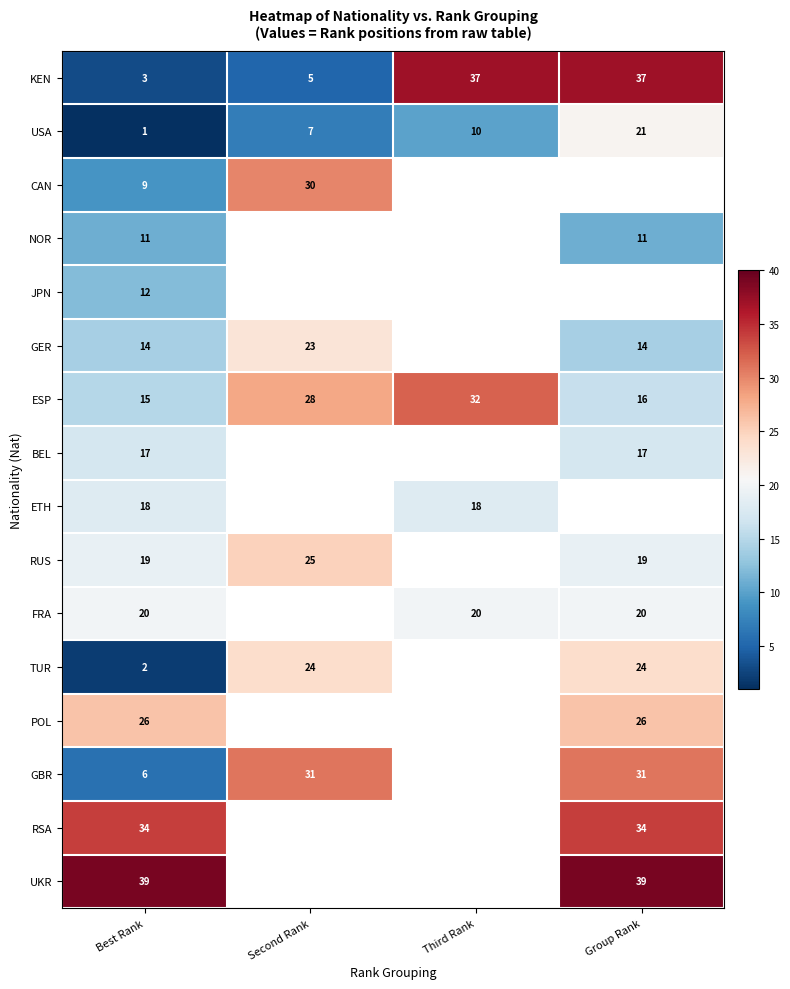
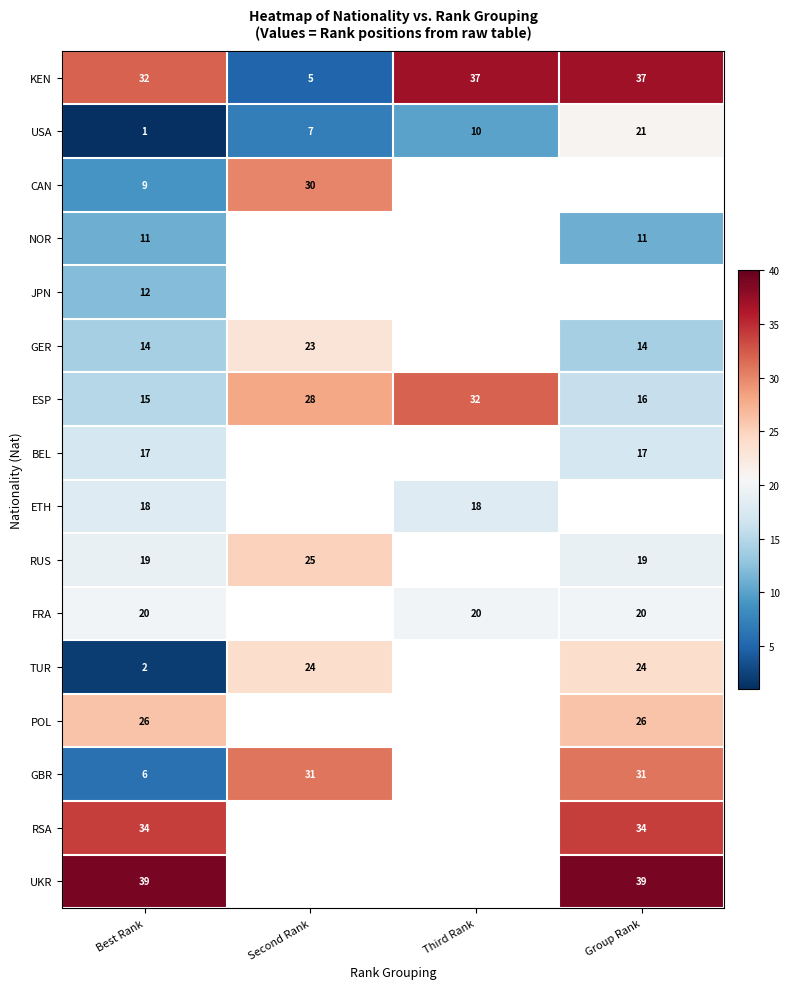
  {
    "KEN": {
-     "Best Rank": 3,
+     "Best Rank": 32,
      "Second Rank": 5,
      "Third Rank": 37,
      "Group Rank": 37
    },
    "USA": {
      "Best Rank": 1,
      "Second Rank": 7,
      "Third Rank": 10,
      "Group Rank": 21
    },
    "CAN": {
      "Best Rank": 9,
      "Second Rank": 30
    },
    "NOR": {
      "Best Rank": 11,
      "Group Rank": 11
    },
    "JPN": {
      "Best Rank": 12
    },
    "GER": {
      "Best Rank": 14,
      "Second Rank": 23,
      "Group Rank": 14
    },
    "ESP": {
      "Best Rank": 15,
      "Second Rank": 28,
      "Third Rank": 32,
      "Group Rank": 16
    },
    "BEL": {
      "Best Rank": 17,
      "Group Rank": 17
    },
    "ETH": {
      "Best Rank": 18,
      "Third Rank": 18
    },
    "RUS": {
      "Best Rank": 19,
      "Second Rank": 25,
      "Group Rank": 19
    },
    "FRA": {
      "Best Rank": 20,
      "Third Rank": 20,
      "Group Rank": 20
    },
    "TUR": {
      "Best Rank": 2,
      "Second Rank": 24,
      "Group Rank": 24
    },
    "POL": {
      "Best Rank": 26,
      "Group Rank": 26
    },
    "GBR": {
      "Best Rank": 6,
      "Second Rank": 31,
      "Group Rank": 31
    },
    "RSA": {
      "Best Rank": 34,
      "Group Rank": 34
    },
    "UKR": {
      "Best Rank": 39,
      "Group Rank": 39
    }
  }
